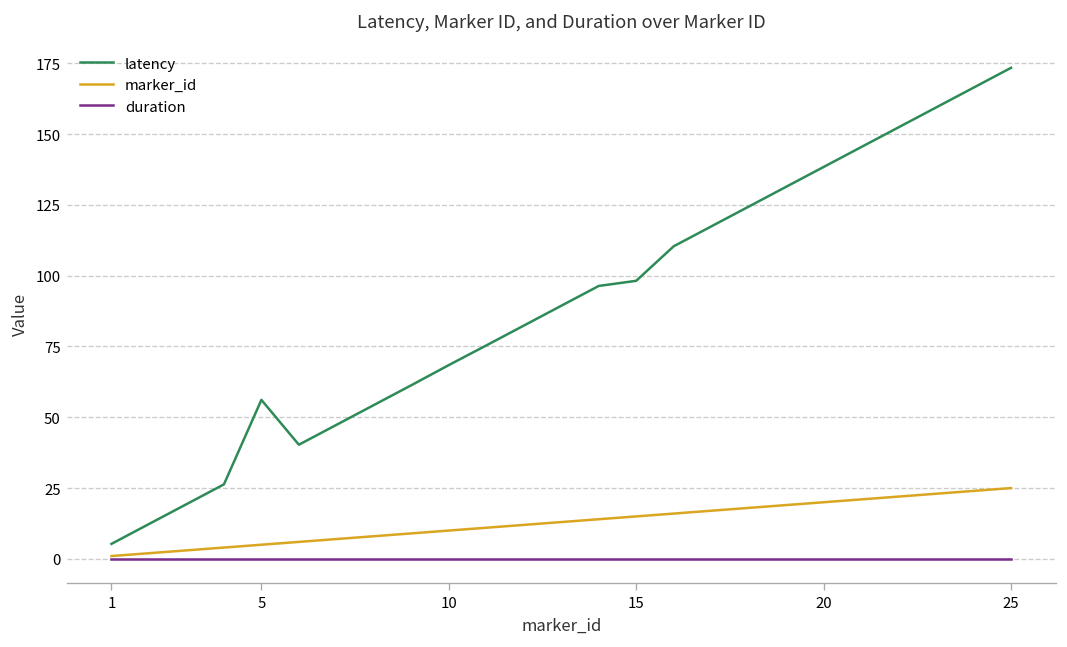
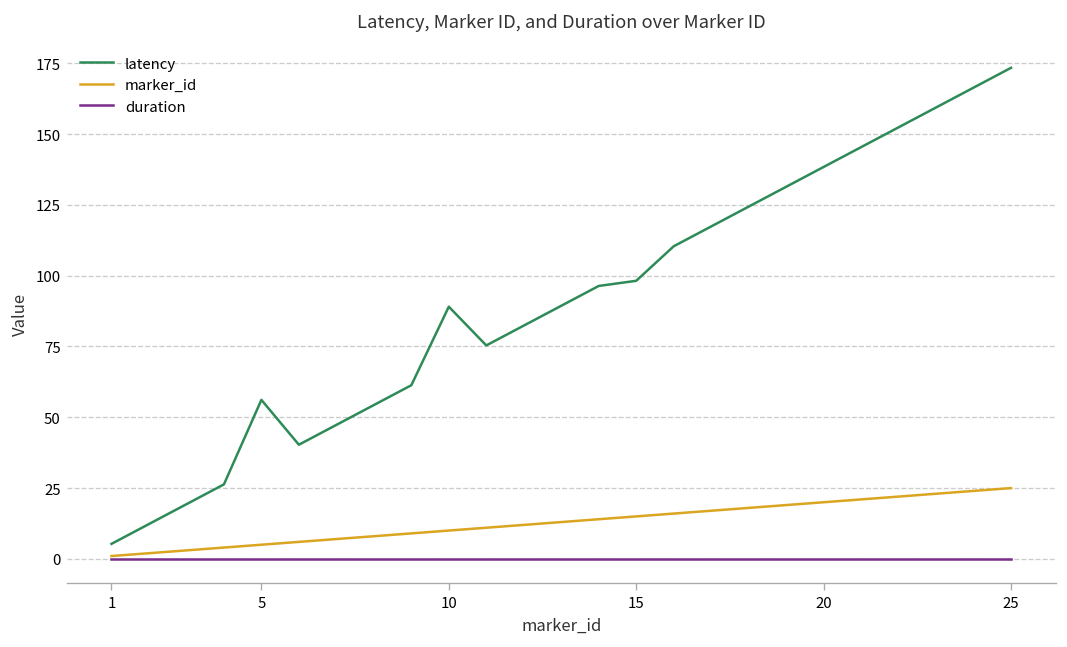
  {
    "latency": {
      "1": 5,
      "5": 56,
-     "10": 68,
+     "10": 89,
      "15": 98,
      "20": 138,
      "25": 173
    },
    "marker_id": {
      "5": 5,
      "10": 10,
      "15": 15,
      "20": 20,
      "25": 25
    },
    "duration": {
      "5": 0,
      "10": 0,
      "15": 0,
      "20": 0,
      "25": 0
    }
  }
